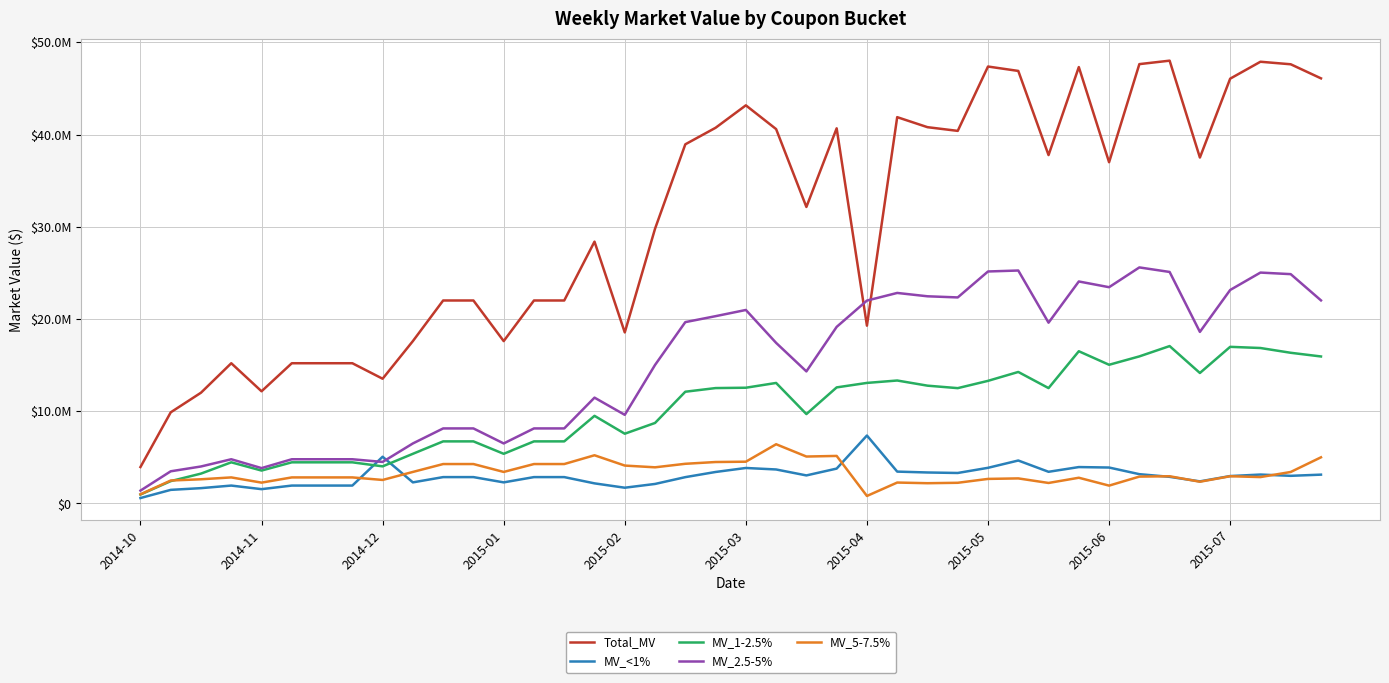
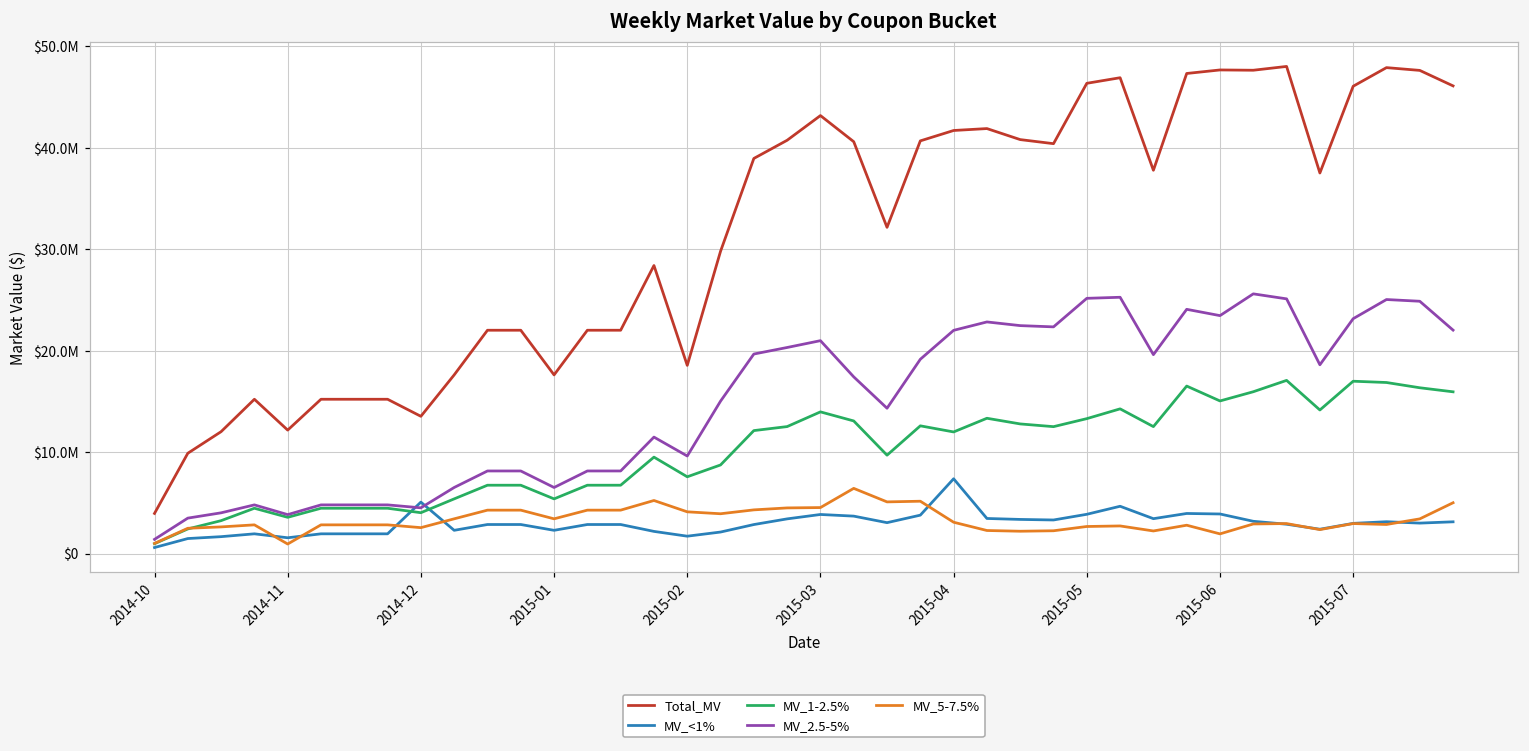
  {
    "Total_MV": {
      "2014-10": "$4000000",
      "2014-11": "$12000000",
      "2014-12": "$14000000",
      "2015-01": "$18000000",
      "2015-02": "$19000000",
      "2015-03": "$43000000",
-     "2015-04": "$19000000",
-     "2015-05": "$47000000",
-     "2015-06": "$37000000",
+     "2015-04": "$42000000",
+     "2015-05": "$46000000",
+     "2015-06": "$48000000",
      "2015-07": "$46000000"
    },
    "MV_<1%": {
      "2014-10": "$1000000",
      "2014-11": "$2000000",
      "2014-12": "$5000000",
      "2015-01": "$2000000",
      "2015-02": "$2000000",
      "2015-03": "$4000000",
      "2015-04": "$7000000",
      "2015-05": "$4000000",
      "2015-06": "$4000000"
    },
    "MV_1-2.5%": {
      "2014-12": "$4000000",
      "2015-01": "$5000000",
      "2015-02": "$8000000",
-     "2015-03": "$13000000",
-     "2015-04": "$13000000",
+     "2015-03": "$14000000",
+     "2015-04": "$12000000",
      "2015-05": "$13000000",
      "2015-06": "$15000000",
      "2015-07": "$17000000"
    },
    "MV_2.5-5%": {
      "2014-10": "$1000000",
      "2014-12": "$5000000",
      "2015-01": "$7000000",
      "2015-02": "$10000000",
      "2015-03": "$21000000",
      "2015-04": "$22000000",
      "2015-05": "$25000000",
      "2015-06": "$23000000",
      "2015-07": "$23000000"
    },
    "MV_5-7.5%": {
-     "2014-11": "$2000000",
+     "2014-11": "$1000000",
      "2014-12": "$3000000",
      "2015-01": "$3000000",
      "2015-02": "$4000000",
      "2015-03": "$5000000",
-     "2015-04": "$1000000",
+     "2015-04": "$3000000",
      "2015-05": "$3000000",
      "2015-06": "$2000000"
    }
  }
